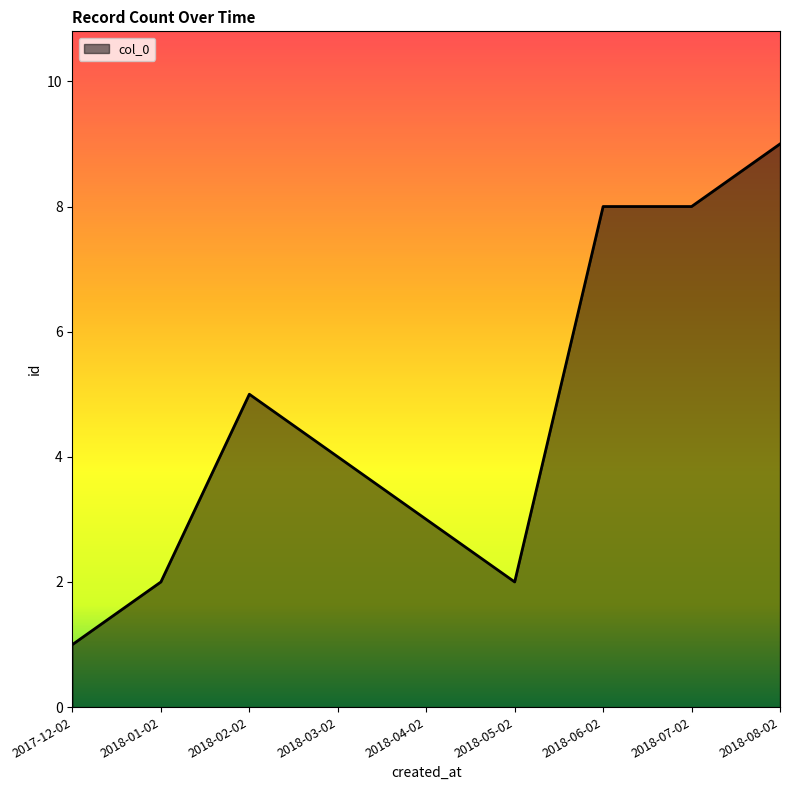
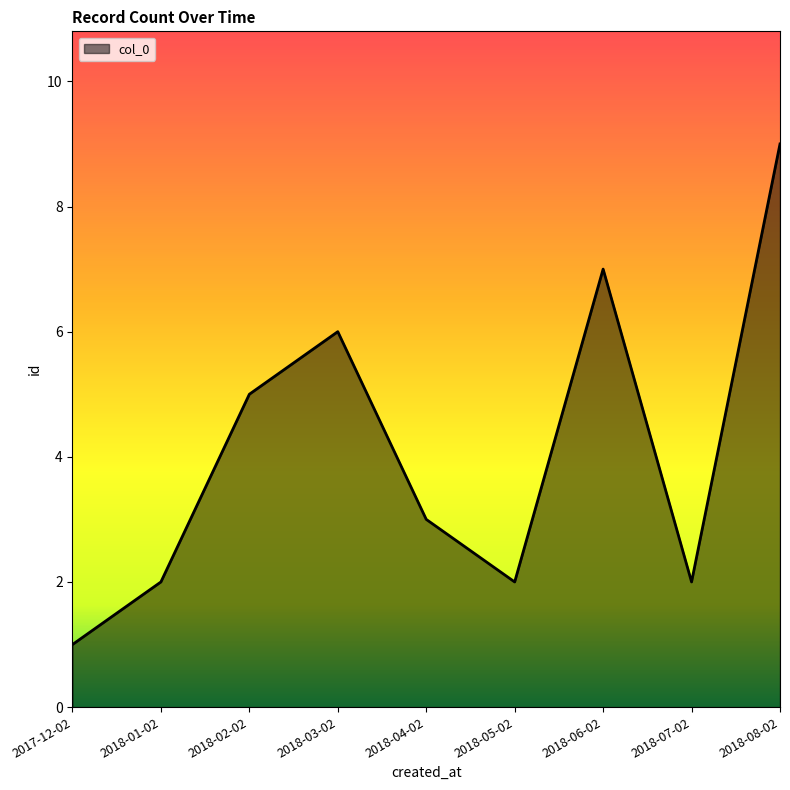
  {
    "2017-12-02": 1,
    "2018-01-02": 2,
    "2018-02-02": 5,
-   "2018-03-02": 4,
+   "2018-03-02": 6,
    "2018-04-02": 3,
    "2018-05-02": 2,
-   "2018-06-02": 8,
-   "2018-07-02": 8,
+   "2018-06-02": 7,
+   "2018-07-02": 2,
    "2018-08-02": 9
  }
